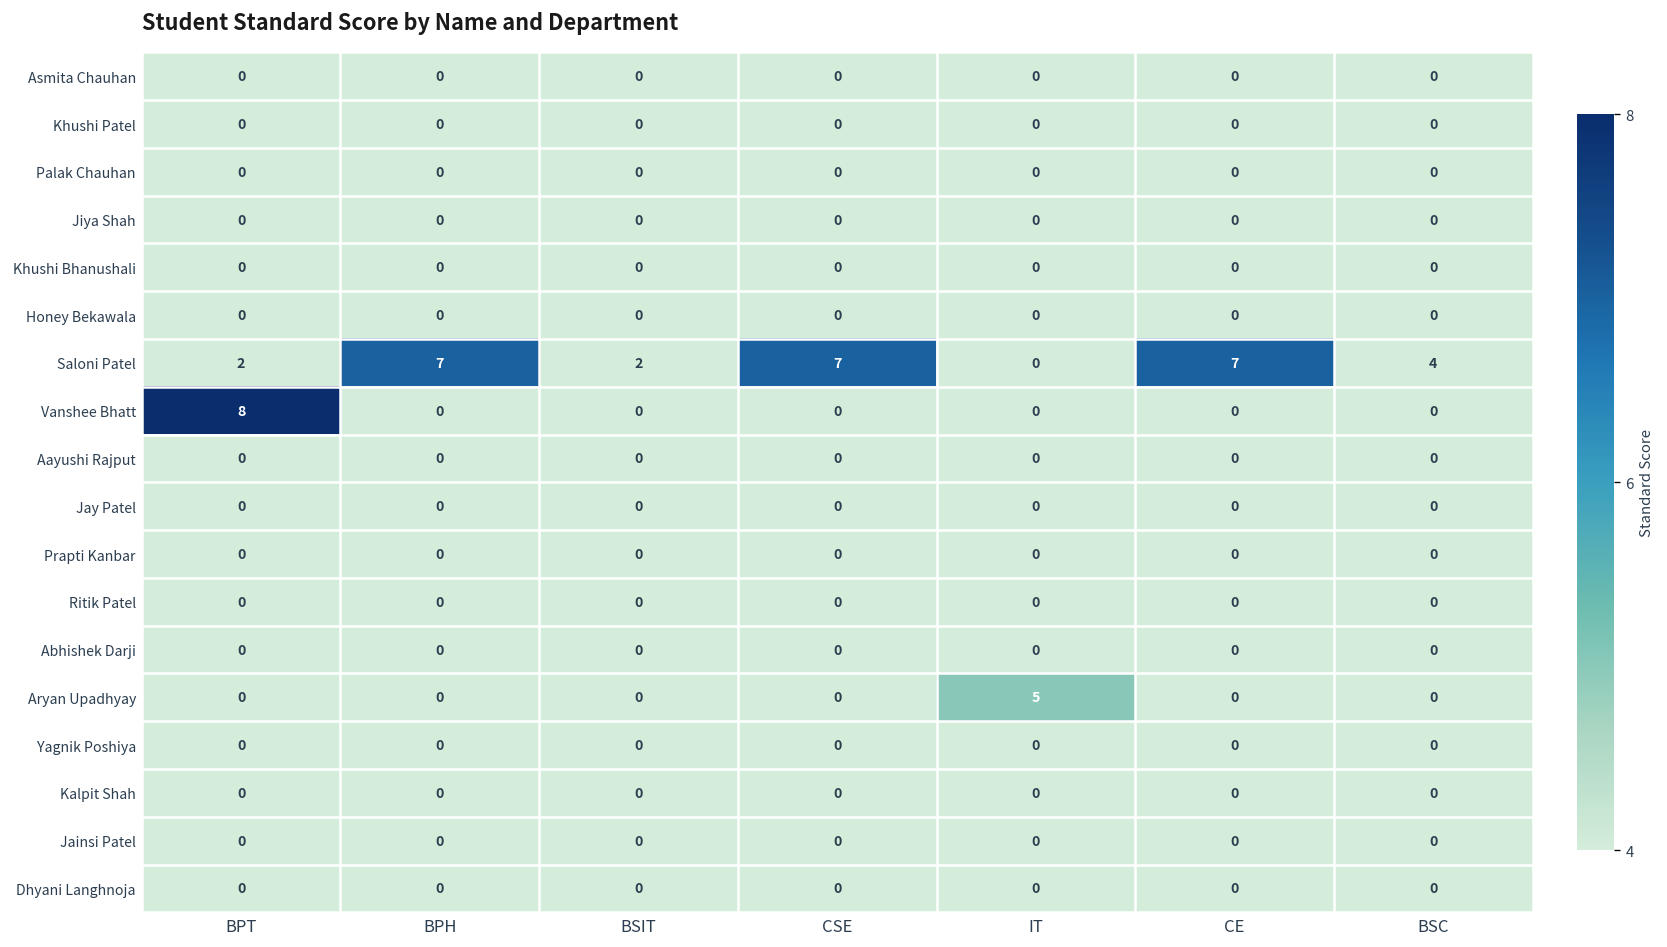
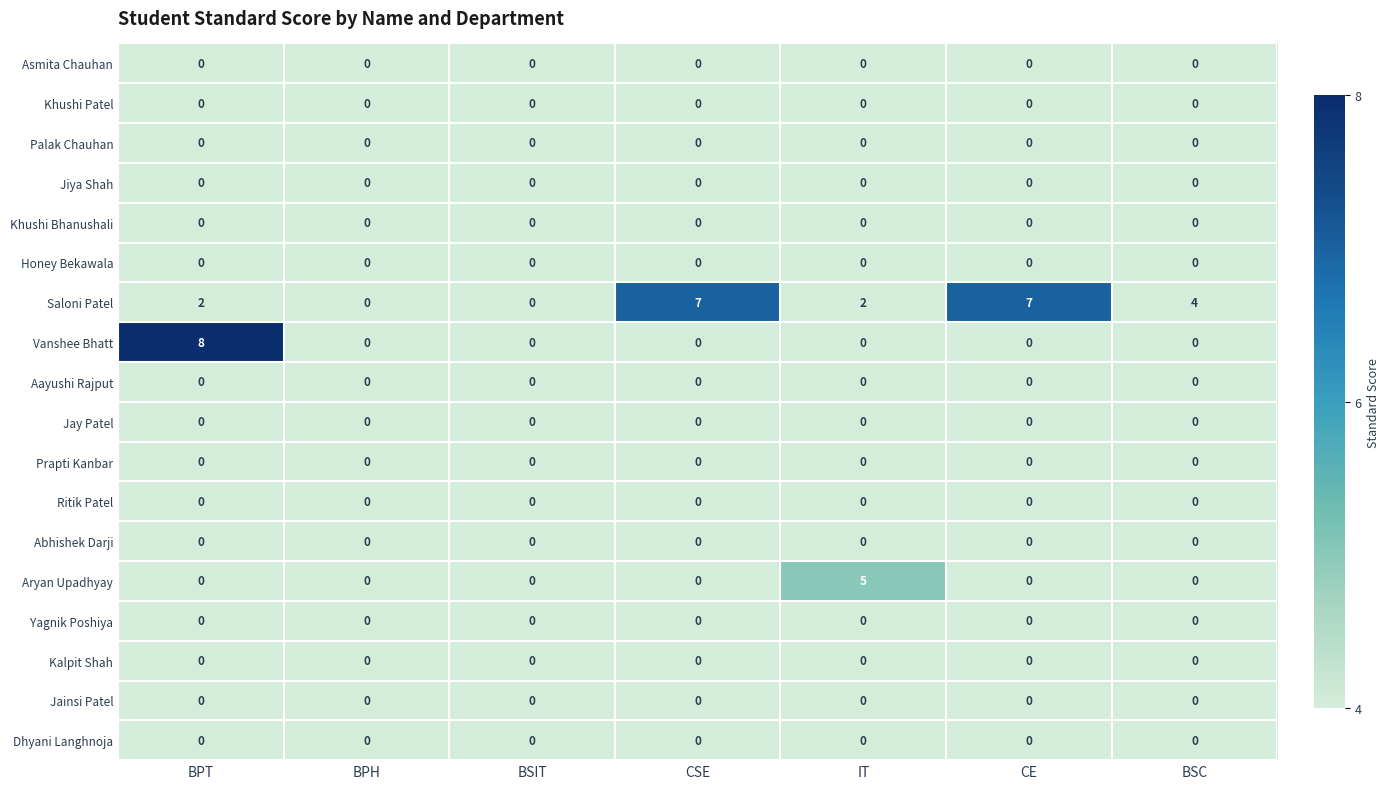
  {
    "Asmita Chauhan": {
      "BPT": 0,
      "BPH": 0,
      "BSIT": 0,
      "CSE": 0,
      "IT": 0,
      "CE": 0,
      "BSC": 0
    },
    "Khushi Patel": {
      "BPT": 0,
      "BPH": 0,
      "BSIT": 0,
      "CSE": 0,
      "IT": 0,
      "CE": 0,
      "BSC": 0
    },
    "Palak Chauhan": {
      "BPT": 0,
      "BPH": 0,
      "BSIT": 0,
      "CSE": 0,
      "IT": 0,
      "CE": 0,
      "BSC": 0
    },
    "Jiya Shah": {
      "BPT": 0,
      "BPH": 0,
      "BSIT": 0,
      "CSE": 0,
      "IT": 0,
      "CE": 0,
      "BSC": 0
    },
    "Khushi Bhanushali": {
      "BPT": 0,
      "BPH": 0,
      "BSIT": 0,
      "CSE": 0,
      "IT": 0,
      "CE": 0,
      "BSC": 0
    },
    "Honey Bekawala": {
      "BPT": 0,
      "BPH": 0,
      "BSIT": 0,
      "CSE": 0,
      "IT": 0,
      "CE": 0,
      "BSC": 0
    },
    "Saloni Patel": {
      "BPT": 2,
-     "BPH": 7,
-     "BSIT": 2,
+     "BPH": 0,
+     "BSIT": 0,
      "CSE": 7,
-     "IT": 0,
+     "IT": 2,
      "CE": 7,
      "BSC": 4
    },
    "Vanshee Bhatt": {
      "BPT": 8,
      "BPH": 0,
      "BSIT": 0,
      "CSE": 0,
      "IT": 0,
      "CE": 0,
      "BSC": 0
    },
    "Aayushi Rajput": {
      "BPT": 0,
      "BPH": 0,
      "BSIT": 0,
      "CSE": 0,
      "IT": 0,
      "CE": 0,
      "BSC": 0
    },
    "Jay Patel": {
      "BPT": 0,
      "BPH": 0,
      "BSIT": 0,
      "CSE": 0,
      "IT": 0,
      "CE": 0,
      "BSC": 0
    },
    "Prapti Kanbar": {
      "BPT": 0,
      "BPH": 0,
      "BSIT": 0,
      "CSE": 0,
      "IT": 0,
      "CE": 0,
      "BSC": 0
    },
    "Ritik Patel": {
      "BPT": 0,
      "BPH": 0,
      "BSIT": 0,
      "CSE": 0,
      "IT": 0,
      "CE": 0,
      "BSC": 0
    },
    "Abhishek Darji": {
      "BPT": 0,
      "BPH": 0,
      "BSIT": 0,
      "CSE": 0,
      "IT": 0,
      "CE": 0,
      "BSC": 0
    },
    "Aryan Upadhyay": {
      "BPT": 0,
      "BPH": 0,
      "BSIT": 0,
      "CSE": 0,
      "IT": 5,
      "CE": 0,
      "BSC": 0
    },
    "Yagnik Poshiya": {
      "BPT": 0,
      "BPH": 0,
      "BSIT": 0,
      "CSE": 0,
      "IT": 0,
      "CE": 0,
      "BSC": 0
    },
    "Kalpit Shah": {
      "BPT": 0,
      "BPH": 0,
      "BSIT": 0,
      "CSE": 0,
      "IT": 0,
      "CE": 0,
      "BSC": 0
    },
    "Jainsi Patel": {
      "BPT": 0,
      "BPH": 0,
      "BSIT": 0,
      "CSE": 0,
      "IT": 0,
      "CE": 0,
      "BSC": 0
    },
    "Dhyani Langhnoja": {
      "BPT": 0,
      "BPH": 0,
      "BSIT": 0,
      "CSE": 0,
      "IT": 0,
      "CE": 0,
      "BSC": 0
    }
  }
